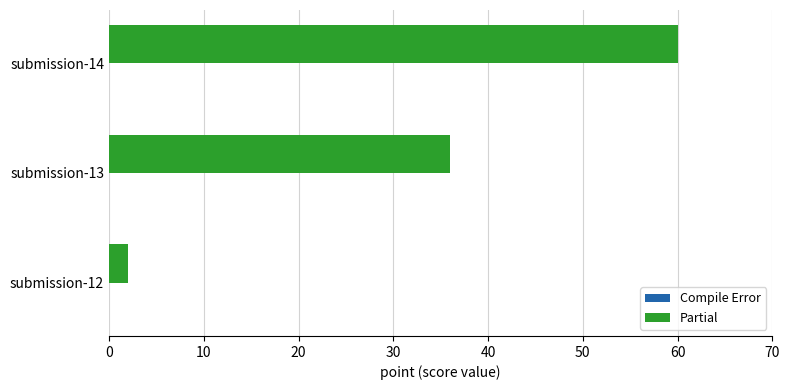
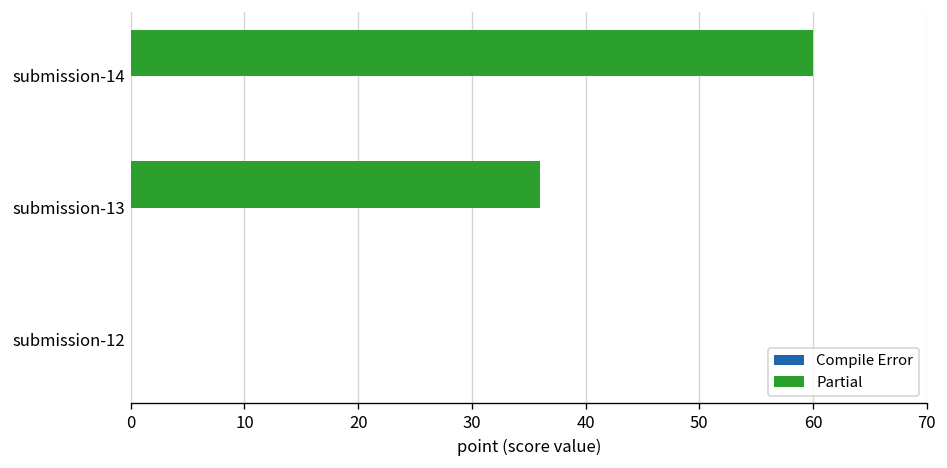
  {
    "Compile Error": {
      "submission-14": 0,
      "submission-13": 0,
      "submission-12": 0
    },
    "Partial": {
      "submission-14": 60,
      "submission-13": 36,
-     "submission-12": 2
+     "submission-12": 0
    }
  }
